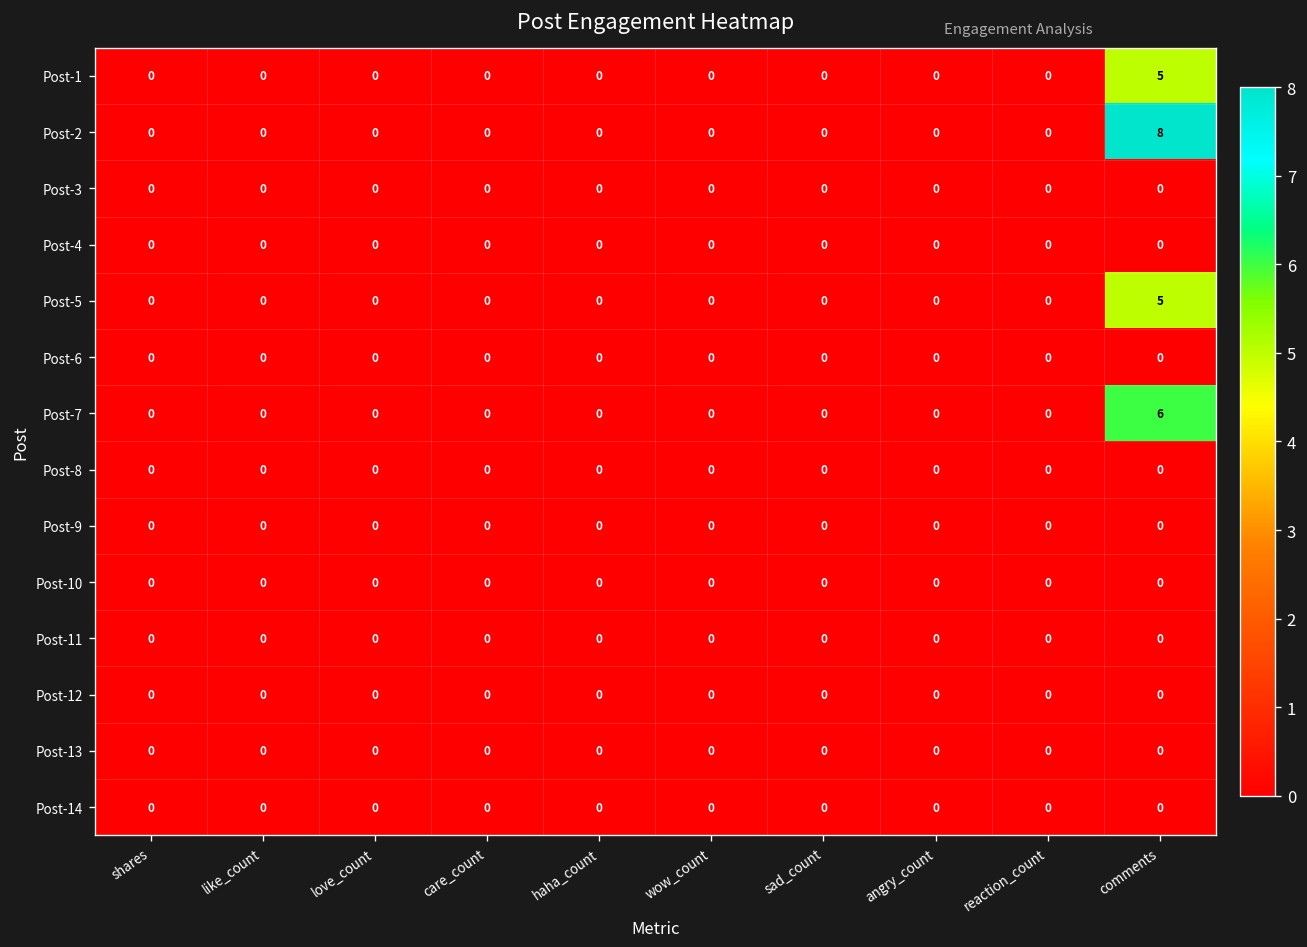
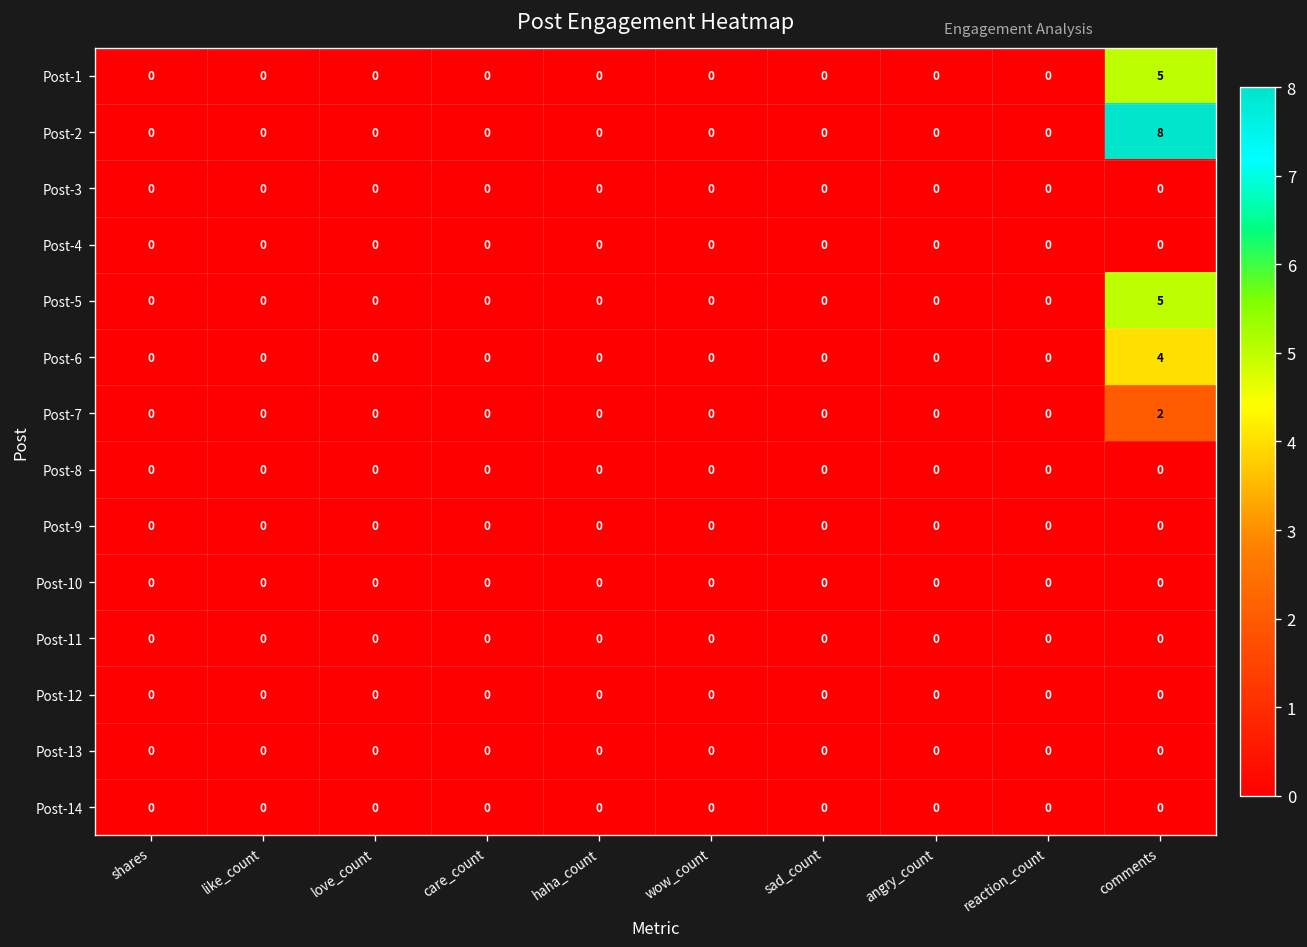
  {
    "Post-1": {
      "shares": 0,
      "like_count": 0,
      "love_count": 0,
      "care_count": 0,
      "haha_count": 0,
      "wow_count": 0,
      "sad_count": 0,
      "angry_count": 0,
      "reaction_count": 0,
      "comments": 5
    },
    "Post-2": {
      "shares": 0,
      "like_count": 0,
      "love_count": 0,
      "care_count": 0,
      "haha_count": 0,
      "wow_count": 0,
      "sad_count": 0,
      "angry_count": 0,
      "reaction_count": 0,
      "comments": 8
    },
    "Post-3": {
      "shares": 0,
      "like_count": 0,
      "love_count": 0,
      "care_count": 0,
      "haha_count": 0,
      "wow_count": 0,
      "sad_count": 0,
      "angry_count": 0,
      "reaction_count": 0,
      "comments": 0
    },
    "Post-4": {
      "shares": 0,
      "like_count": 0,
      "love_count": 0,
      "care_count": 0,
      "haha_count": 0,
      "wow_count": 0,
      "sad_count": 0,
      "angry_count": 0,
      "reaction_count": 0,
      "comments": 0
    },
    "Post-5": {
      "shares": 0,
      "like_count": 0,
      "love_count": 0,
      "care_count": 0,
      "haha_count": 0,
      "wow_count": 0,
      "sad_count": 0,
      "angry_count": 0,
      "reaction_count": 0,
      "comments": 5
    },
    "Post-6": {
      "shares": 0,
      "like_count": 0,
      "love_count": 0,
      "care_count": 0,
      "haha_count": 0,
      "wow_count": 0,
      "sad_count": 0,
      "angry_count": 0,
      "reaction_count": 0,
-     "comments": 0
+     "comments": 4
    },
    "Post-7": {
      "shares": 0,
      "like_count": 0,
      "love_count": 0,
      "care_count": 0,
      "haha_count": 0,
      "wow_count": 0,
      "sad_count": 0,
      "angry_count": 0,
      "reaction_count": 0,
-     "comments": 6
+     "comments": 2
    },
    "Post-8": {
      "shares": 0,
      "like_count": 0,
      "love_count": 0,
      "care_count": 0,
      "haha_count": 0,
      "wow_count": 0,
      "sad_count": 0,
      "angry_count": 0,
      "reaction_count": 0,
      "comments": 0
    },
    "Post-9": {
      "shares": 0,
      "like_count": 0,
      "love_count": 0,
      "care_count": 0,
      "haha_count": 0,
      "wow_count": 0,
      "sad_count": 0,
      "angry_count": 0,
      "reaction_count": 0,
      "comments": 0
    },
    "Post-10": {
      "shares": 0,
      "like_count": 0,
      "love_count": 0,
      "care_count": 0,
      "haha_count": 0,
      "wow_count": 0,
      "sad_count": 0,
      "angry_count": 0,
      "reaction_count": 0,
      "comments": 0
    },
    "Post-11": {
      "shares": 0,
      "like_count": 0,
      "love_count": 0,
      "care_count": 0,
      "haha_count": 0,
      "wow_count": 0,
      "sad_count": 0,
      "angry_count": 0,
      "reaction_count": 0,
      "comments": 0
    },
    "Post-12": {
      "shares": 0,
      "like_count": 0,
      "love_count": 0,
      "care_count": 0,
      "haha_count": 0,
      "wow_count": 0,
      "sad_count": 0,
      "angry_count": 0,
      "reaction_count": 0,
      "comments": 0
    },
    "Post-13": {
      "shares": 0,
      "like_count": 0,
      "love_count": 0,
      "care_count": 0,
      "haha_count": 0,
      "wow_count": 0,
      "sad_count": 0,
      "angry_count": 0,
      "reaction_count": 0,
      "comments": 0
    },
    "Post-14": {
      "shares": 0,
      "like_count": 0,
      "love_count": 0,
      "care_count": 0,
      "haha_count": 0,
      "wow_count": 0,
      "sad_count": 0,
      "angry_count": 0,
      "reaction_count": 0,
      "comments": 0
    }
  }
